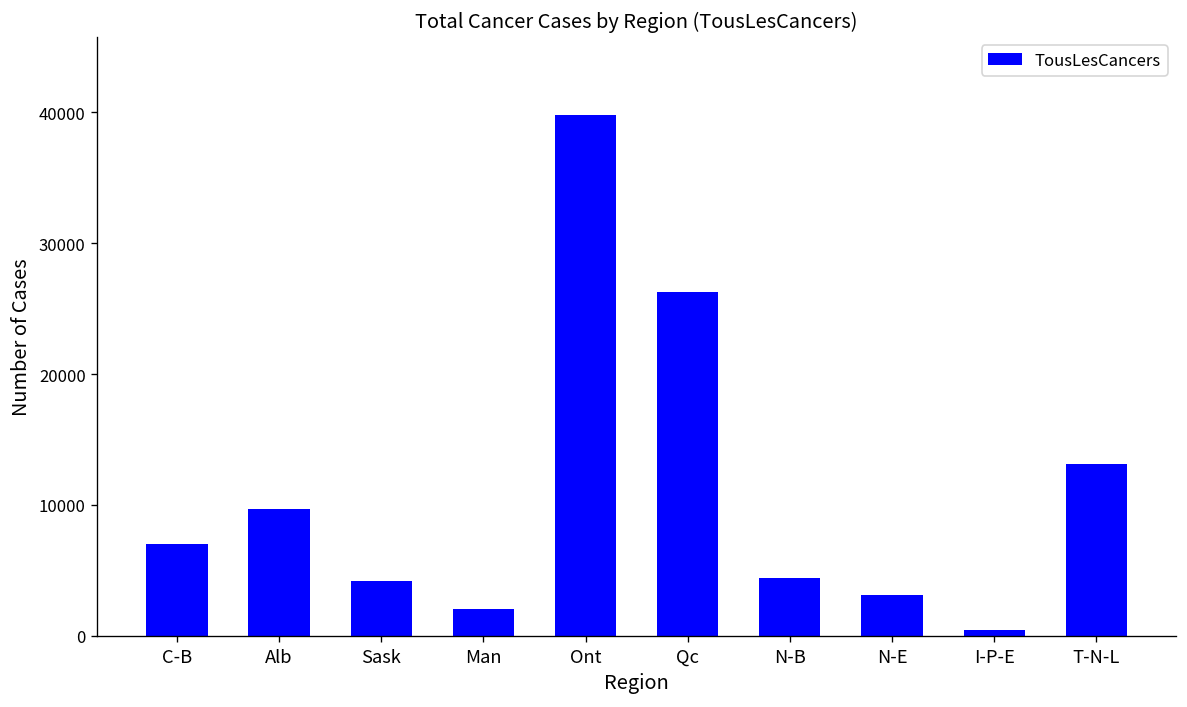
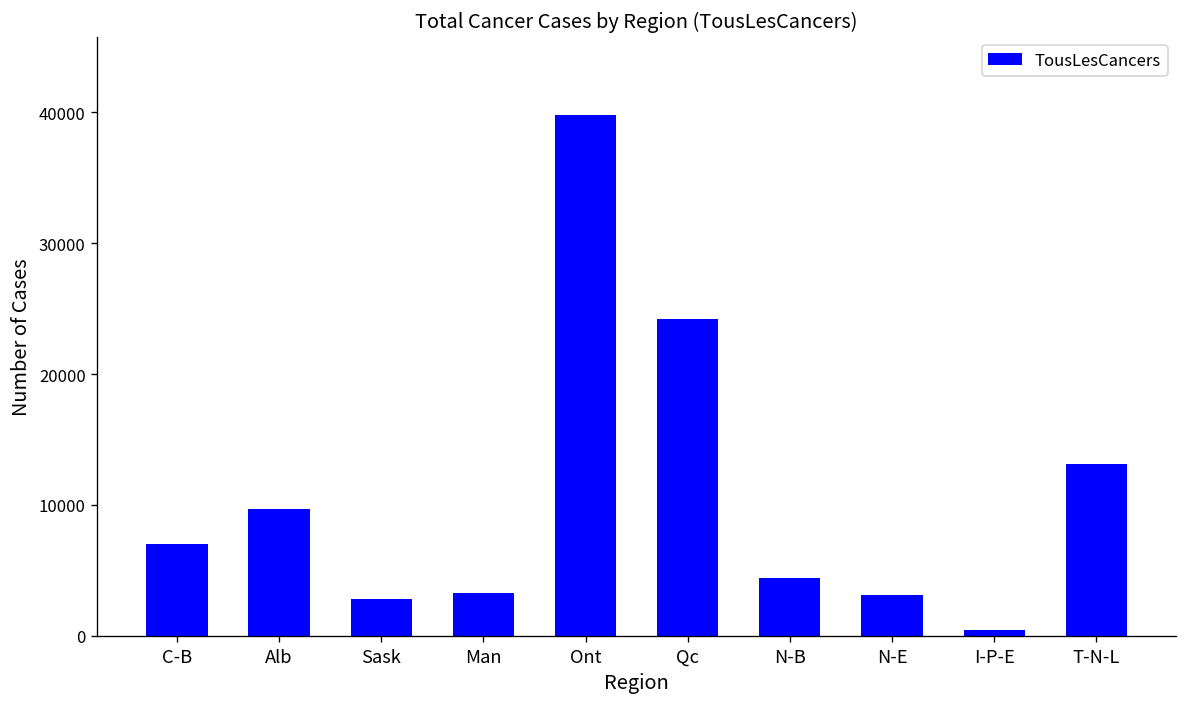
  {
    "C-B": 7000,
    "Alb": 9700,
-   "Sask": 4200,
-   "Man": 2000,
+   "Sask": 2800,
+   "Man": 3300,
    "Ont": 39800,
-   "Qc": 26300,
+   "Qc": 24200,
    "N-B": 4400,
    "N-E": 3100,
    "I-P-E": 500,
    "T-N-L": 13100
  }
